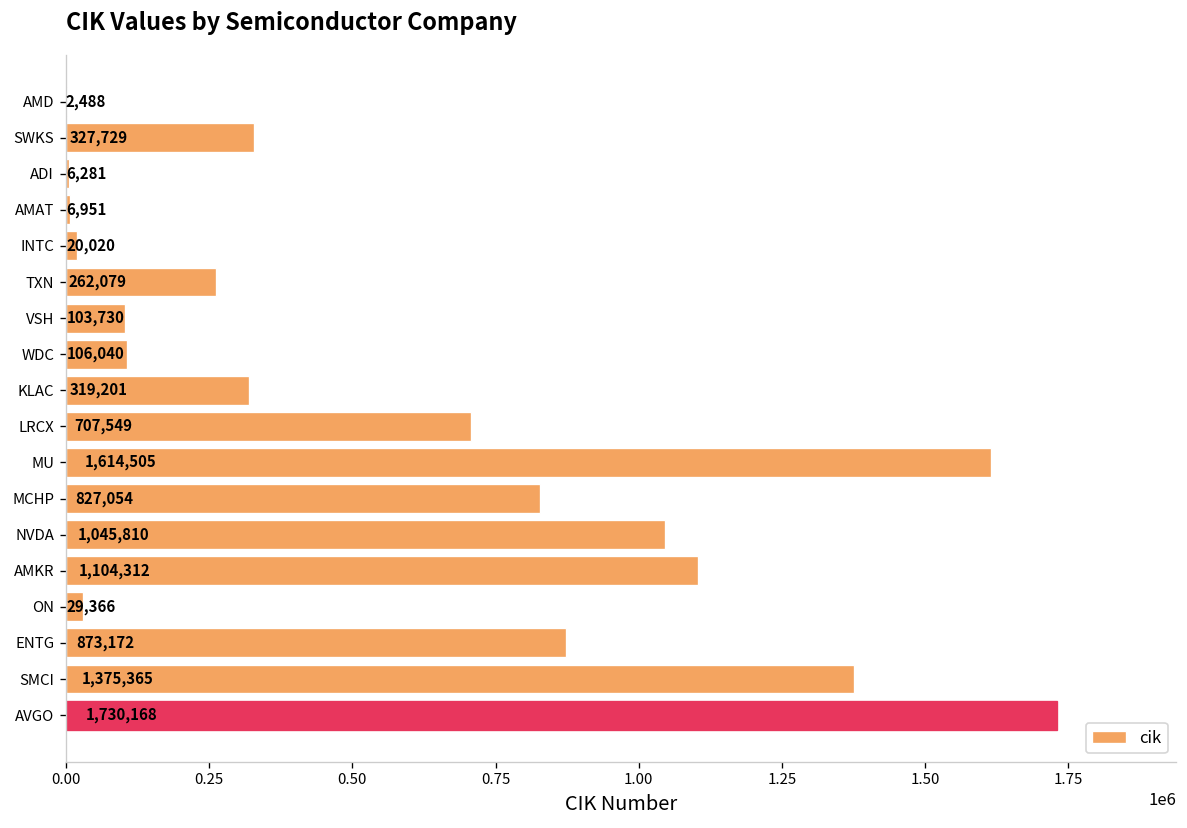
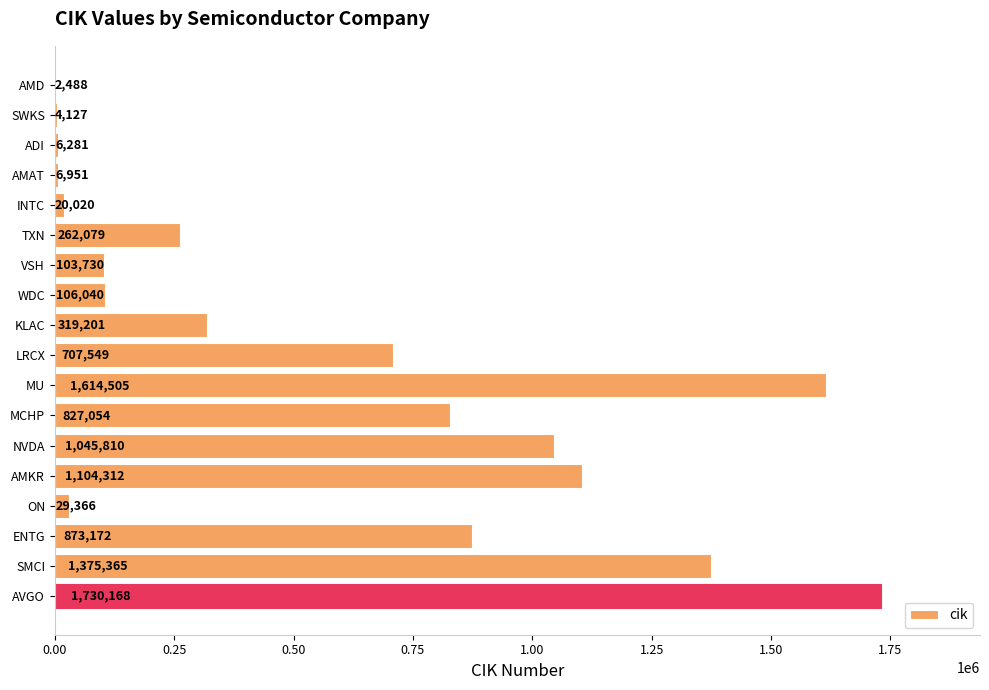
  {
    "AMD": "2,488",
-   "SWKS": "327,729",
+   "SWKS": "4,127",
    "ADI": "6,281",
    "AMAT": "6,951",
    "INTC": "20,020",
    "TXN": "262,079",
    "VSH": "103,730",
    "WDC": "106,040",
    "KLAC": "319,201",
    "LRCX": "707,549",
    "MU": "1,614,505",
    "MCHP": "827,054",
    "NVDA": "1,045,810",
    "AMKR": "1,104,312",
    "ON": "29,366",
    "ENTG": "873,172",
    "SMCI": "1,375,365",
    "AVGO": "1,730,168"
  }
